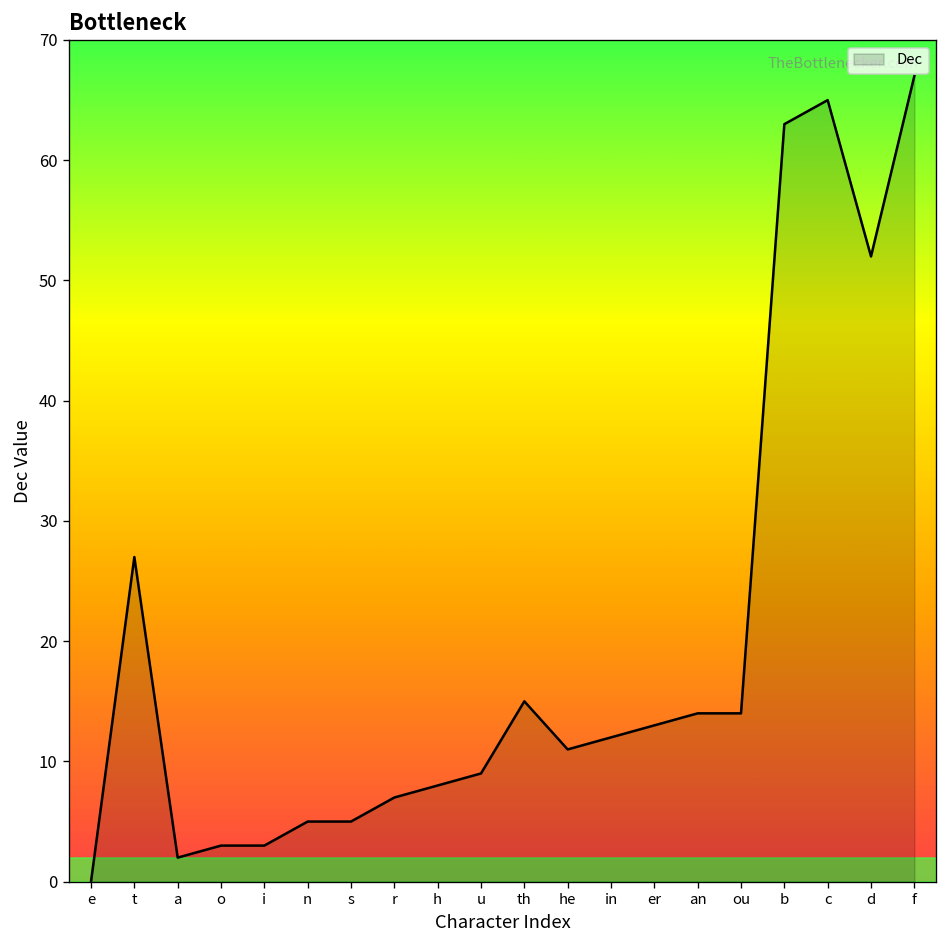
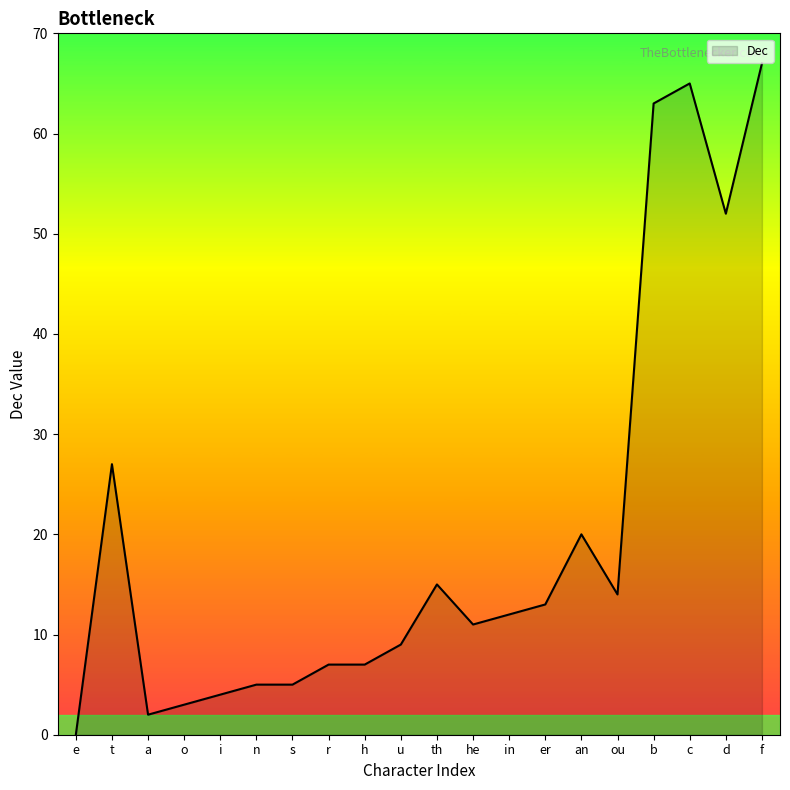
  {
    "t": 27,
    "o": 3,
-   "i": 3,
+   "i": 4,
    "n": 5,
    "s": 5,
    "r": 7,
-   "h": 8,
+   "h": 7,
    "u": 9,
    "th": 15,
    "he": 11,
    "in": 12,
    "er": 13,
-   "an": 14,
+   "an": 20,
    "ou": 14,
    "b": 63,
    "c": 65,
    "d": 52,
    "f": 67
  }
